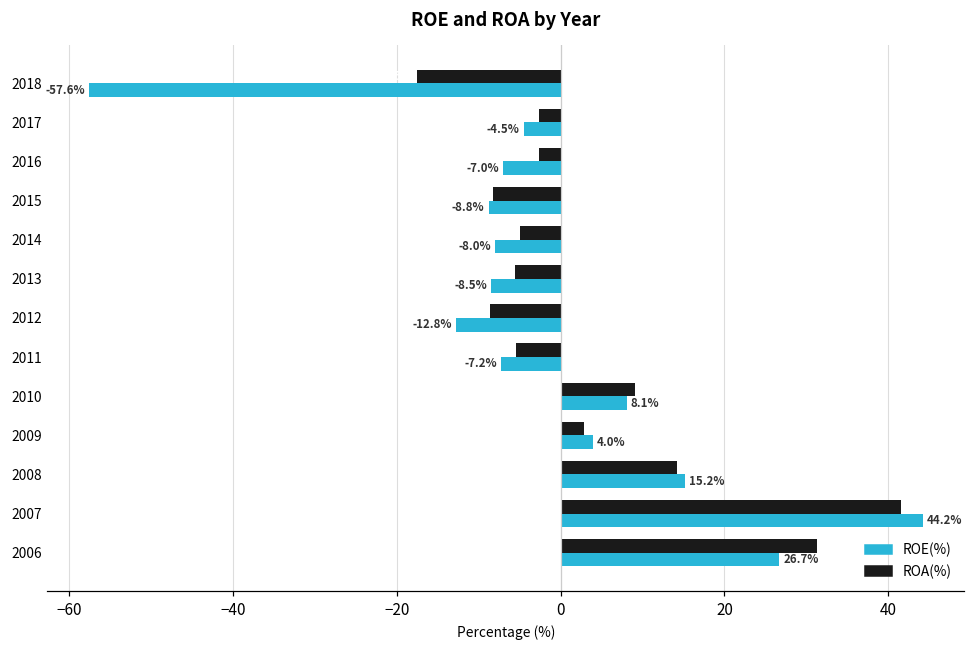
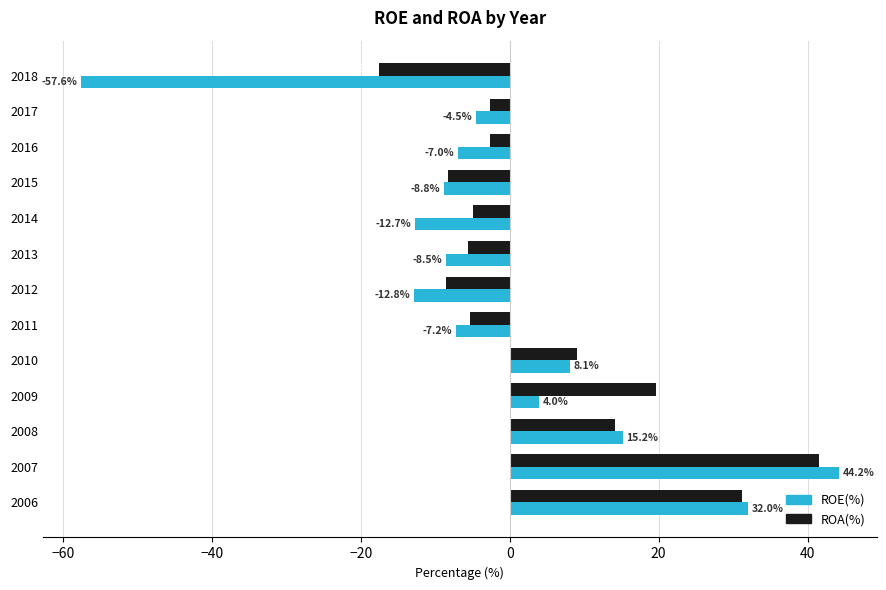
  {
    "ROE(%)": {
      "2018": "-57.6%",
      "2017": "-4.5%",
      "2016": "-7.0%",
      "2015": "-8.8%",
-     "2014": "-8.0%",
+     "2014": "-12.7%",
      "2013": "-8.5%",
      "2012": "-12.8%",
      "2011": "-7.2%",
      "2010": "8.1%",
      "2009": "4.0%",
      "2008": "15.2%",
      "2007": "44.2%",
-     "2006": "26.7%"
+     "2006": "32.0%"
    },
    "ROA(%)": {
      "2018": "-18",
      "2017": "-3",
      "2016": "-3",
      "2015": "-8",
      "2014": "-5",
      "2013": "-6",
      "2012": "-9",
      "2011": "-5",
      "2010": "9",
-     "2009": "3",
+     "2009": "20",
      "2008": "14",
      "2007": "42",
      "2006": "31"
    }
  }
